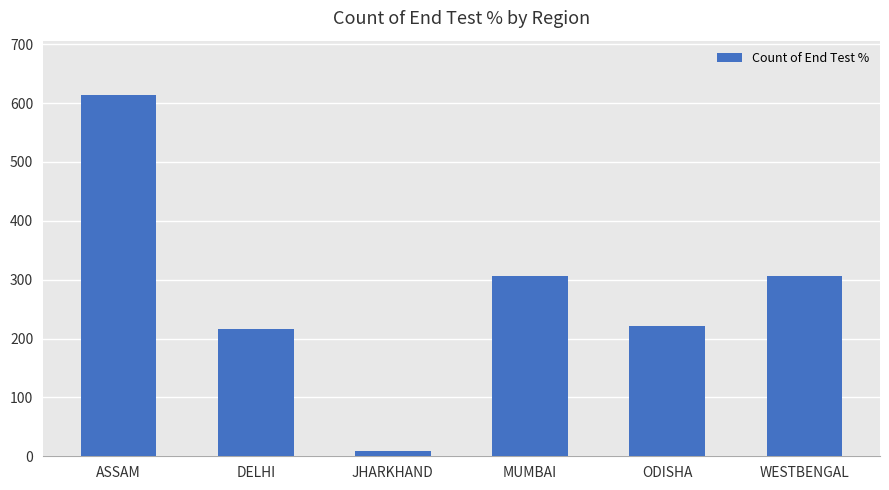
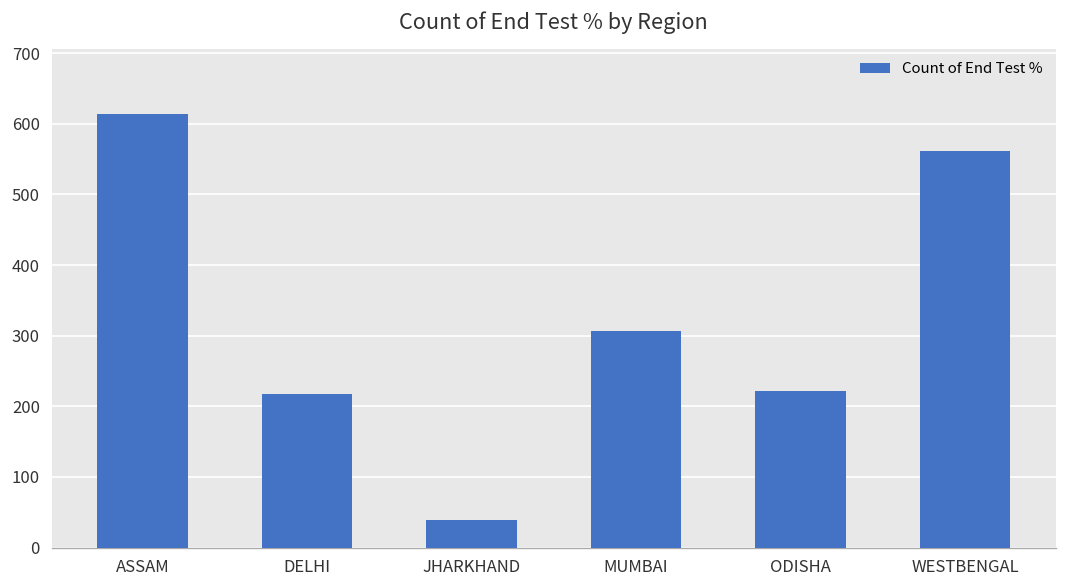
  {
    "ASSAM": 610,
    "DELHI": 220,
-   "JHARKHAND": 10,
+   "JHARKHAND": 40,
    "MUMBAI": 310,
    "ODISHA": 220,
-   "WESTBENGAL": 310
+   "WESTBENGAL": 560
  }
